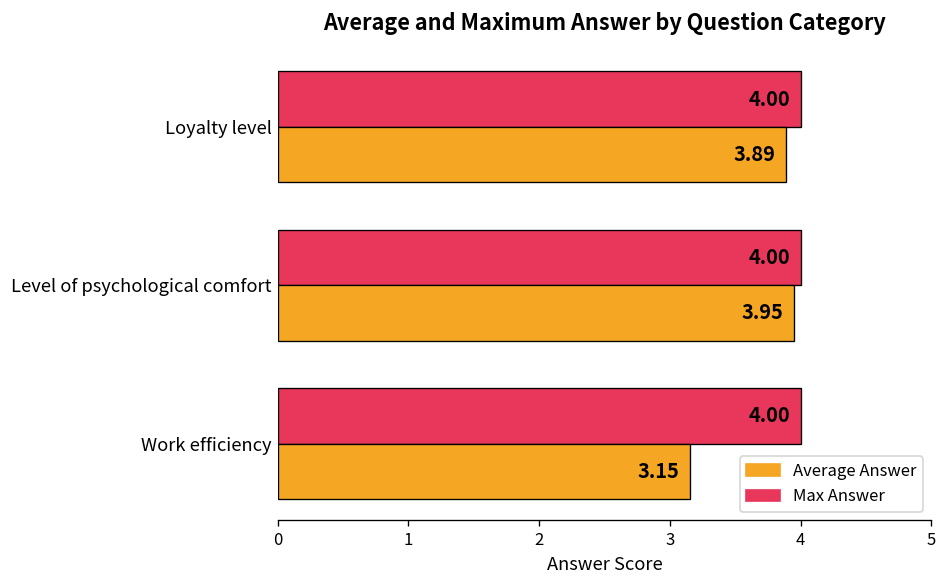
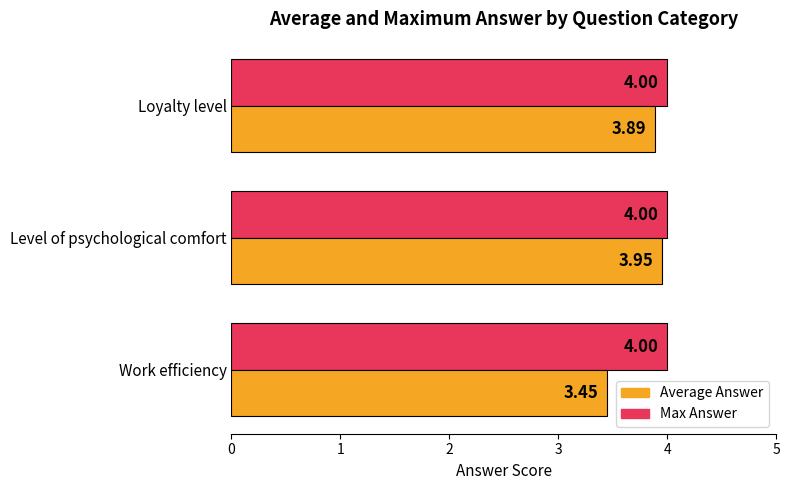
  {
    "Max Answer": {
      "Loyalty level": 4.00,
      "Level of psychological comfort": 4.00,
      "Work efficiency": 4.00
    },
    "Average Answer": {
      "Loyalty level": 3.89,
      "Level of psychological comfort": 3.95,
-     "Work efficiency": 3.15
+     "Work efficiency": 3.45
    }
  }
